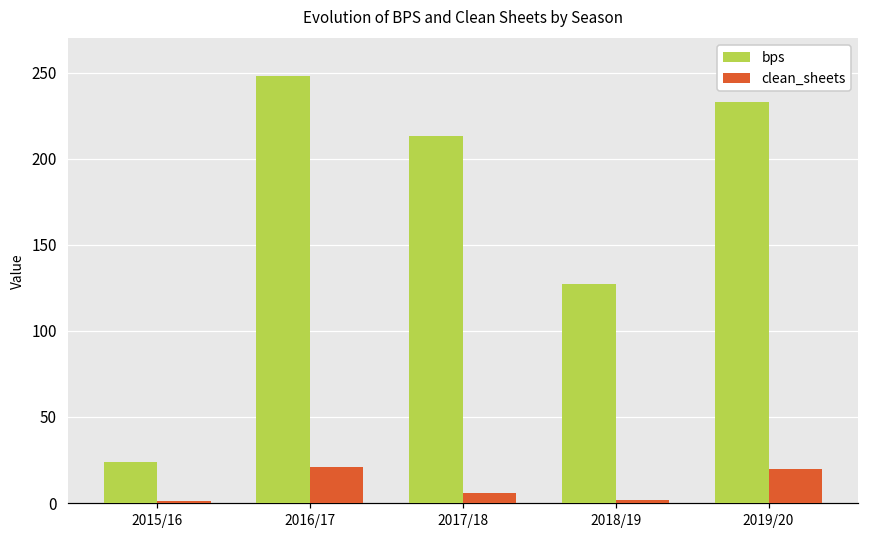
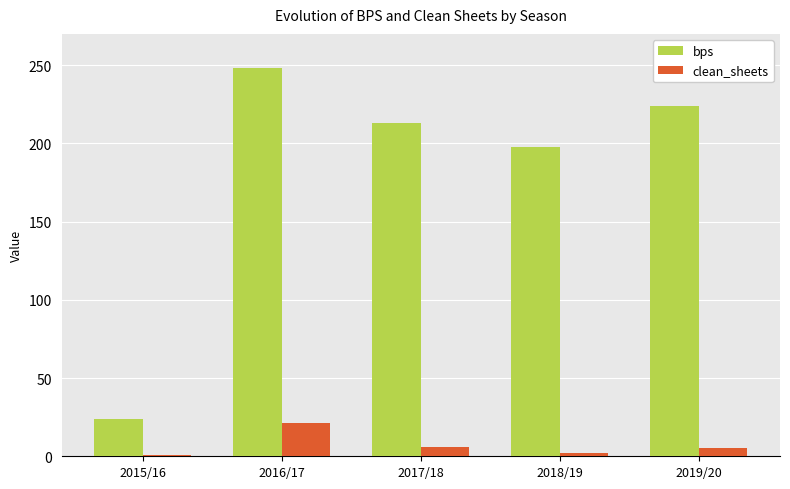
  {
    "bps": {
      "2015/16": 24,
      "2016/17": 248,
      "2017/18": 213,
-     "2018/19": 127,
-     "2019/20": 233
+     "2018/19": 198,
+     "2019/20": 224
    },
    "clean_sheets": {
      "2016/17": 21,
      "2017/18": 6,
      "2018/19": 2,
-     "2019/20": 20
+     "2019/20": 5
    }
  }
